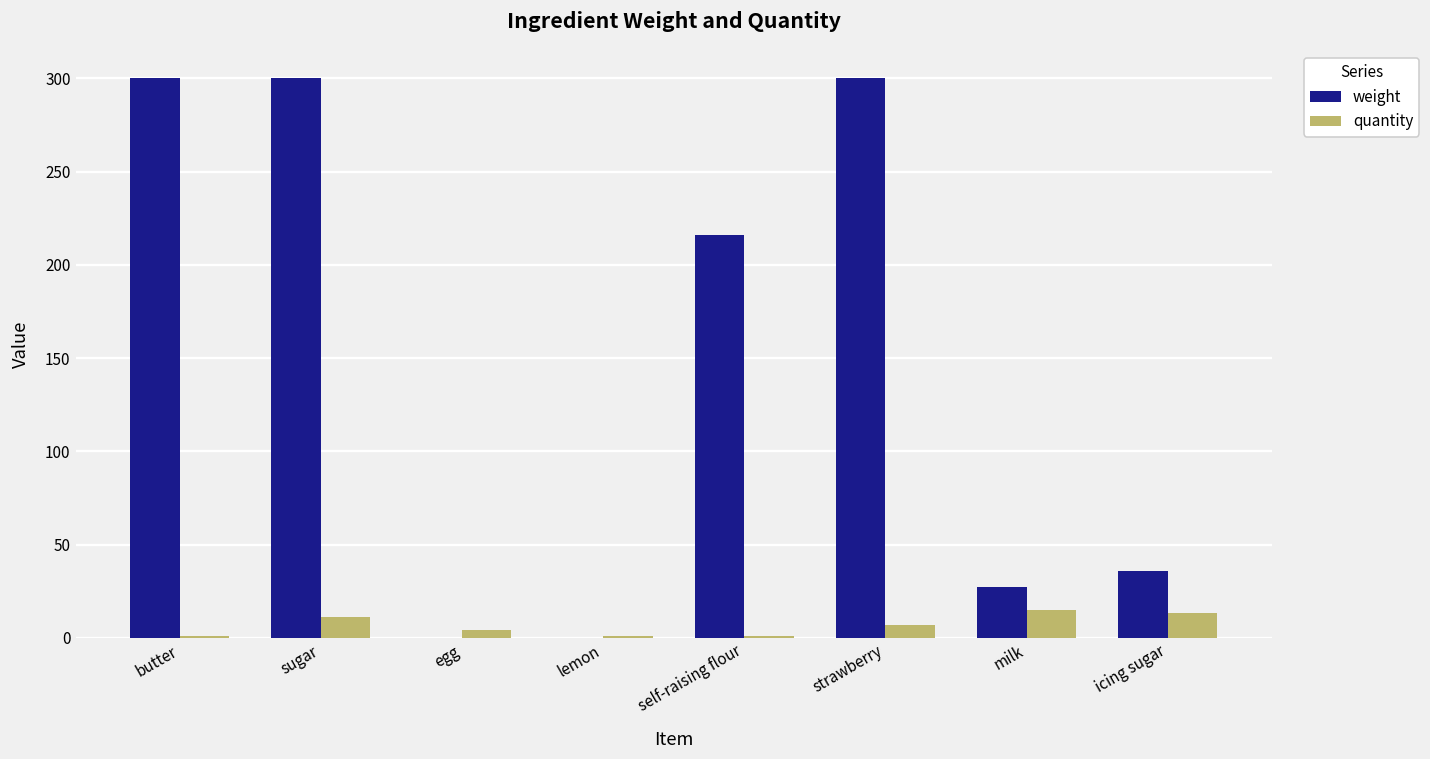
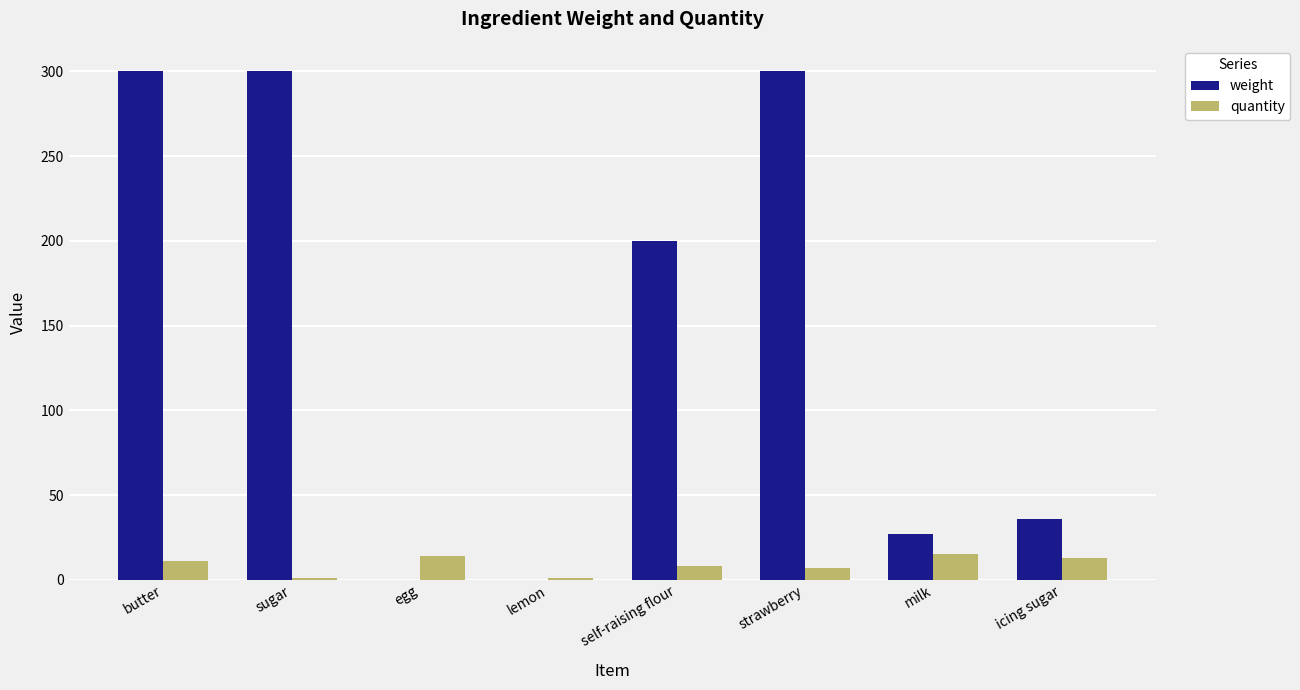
  {
    "weight": {
      "butter": 300,
      "sugar": 300,
      "egg": 0,
      "lemon": 0,
-     "self-raising flour": 216,
+     "self-raising flour": 200,
      "strawberry": 300,
      "milk": 27,
      "icing sugar": 36
    },
    "quantity": {
-     "butter": 1,
-     "sugar": 11,
-     "egg": 4,
-     "self-raising flour": 1,
+     "butter": 11,
+     "sugar": 1,
+     "egg": 14,
+     "self-raising flour": 8,
      "strawberry": 7,
      "milk": 15,
      "icing sugar": 13
    }
  }
